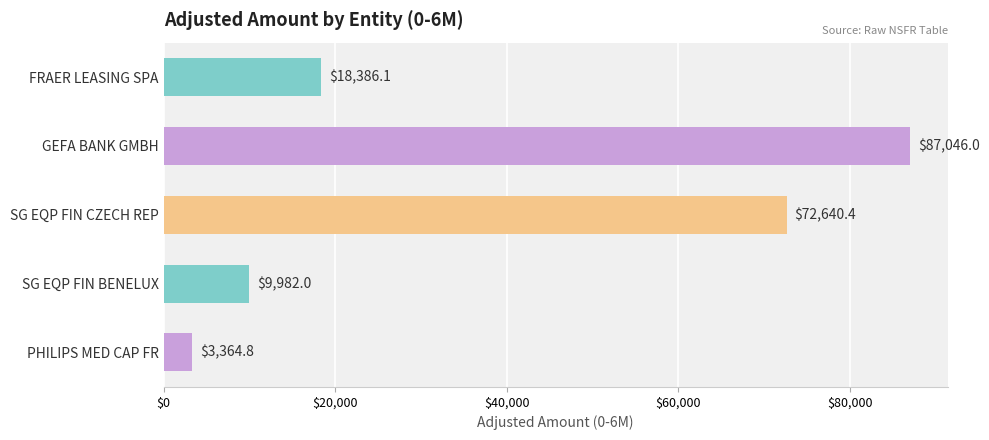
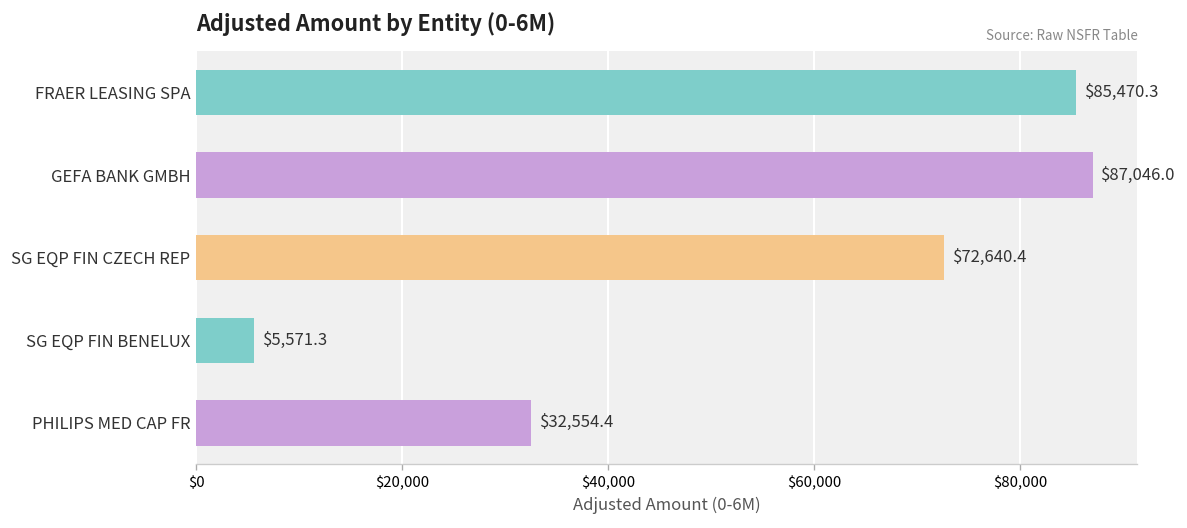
  {
-   "FRAER LEASING SPA": "$18,386.1",
+   "FRAER LEASING SPA": "$85,470.3",
    "GEFA BANK GMBH": "$87,046.0",
    "SG EQP FIN CZECH REP": "$72,640.4",
-   "SG EQP FIN BENELUX": "$9,982.0",
-   "PHILIPS MED CAP FR": "$3,364.8"
+   "SG EQP FIN BENELUX": "$5,571.3",
+   "PHILIPS MED CAP FR": "$32,554.4"
  }
